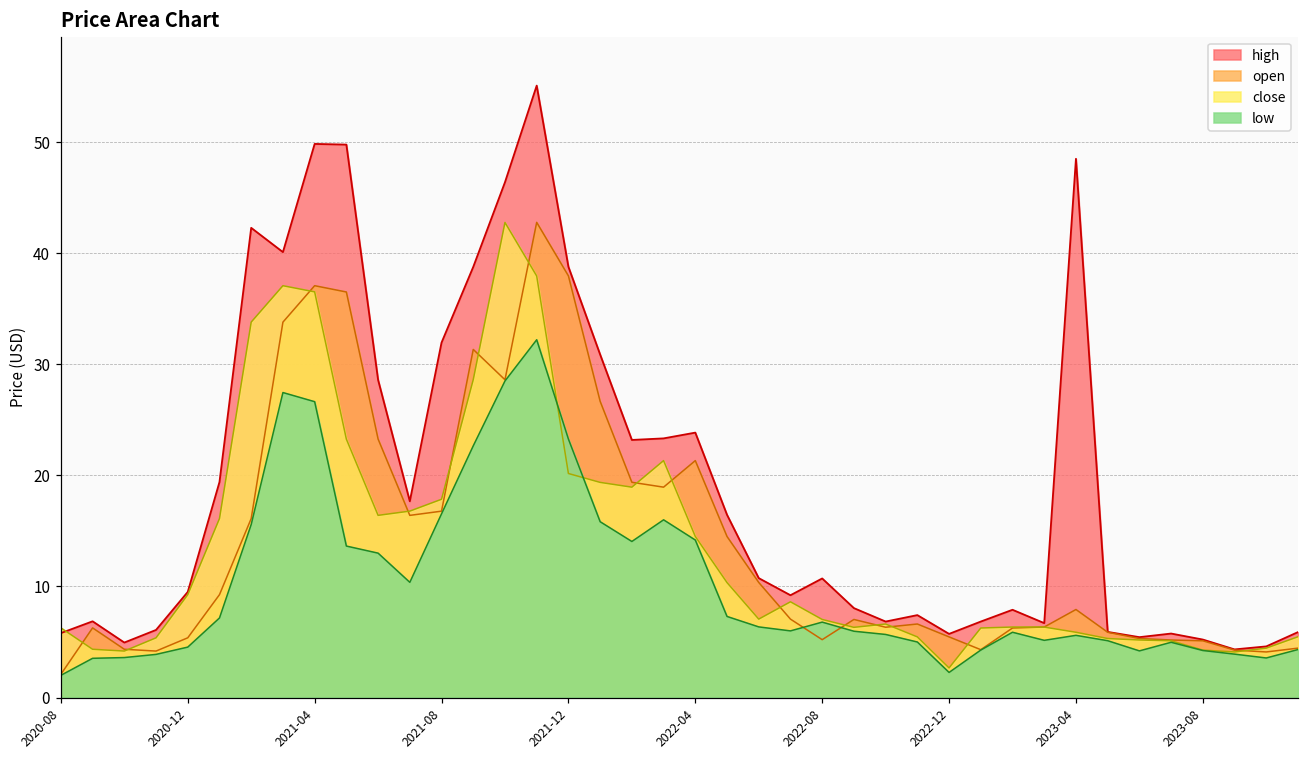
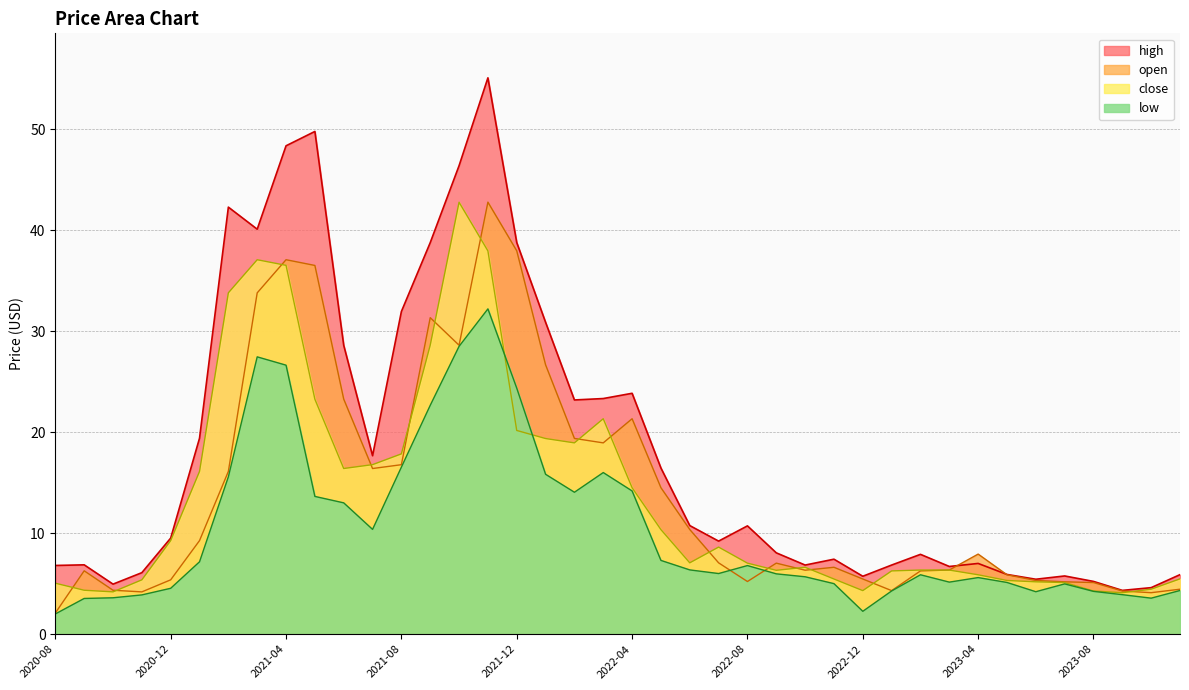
  {
    "high": {
-     "2020-08": 5.8,
-     "2021-04": 49.8,
+     "2020-08": 6.8,
+     "2021-04": 48.4,
      "2021-08": 32.0,
      "2021-12": 38.8,
      "2022-04": 23.9,
      "2022-08": 10.7,
      "2022-12": 5.7,
-     "2023-04": 48.5
+     "2023-04": 7.0
    },
    "open": {
      "2020-12": 5.4,
      "2021-04": 37.1,
      "2021-12": 38.0,
      "2022-04": 21.3,
      "2022-08": 5.2,
      "2022-12": 5.5,
      "2023-04": 7.9
    },
    "close": {
-     "2020-08": 6.3,
+     "2020-08": 5.0,
      "2021-04": 36.5,
      "2021-08": 17.9,
      "2021-12": 20.2,
      "2022-04": 14.5,
-     "2022-12": 2.7,
+     "2022-12": 4.3,
      "2023-04": 5.9
    },
    "low": {
      "2020-12": 4.5,
      "2021-04": 26.6,
-     "2021-12": 23.3,
+     "2021-12": 24.4,
      "2022-04": 14.2,
      "2022-12": 2.3,
      "2023-04": 5.6
    }
  }
